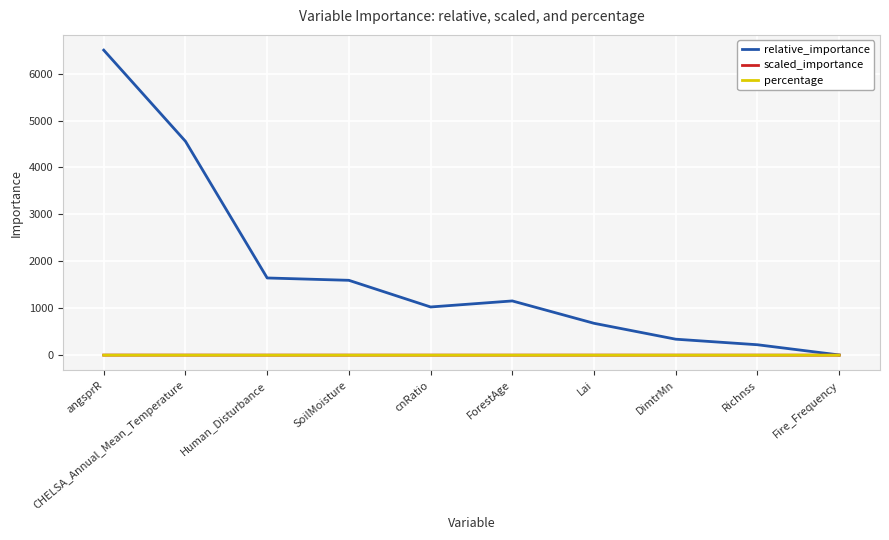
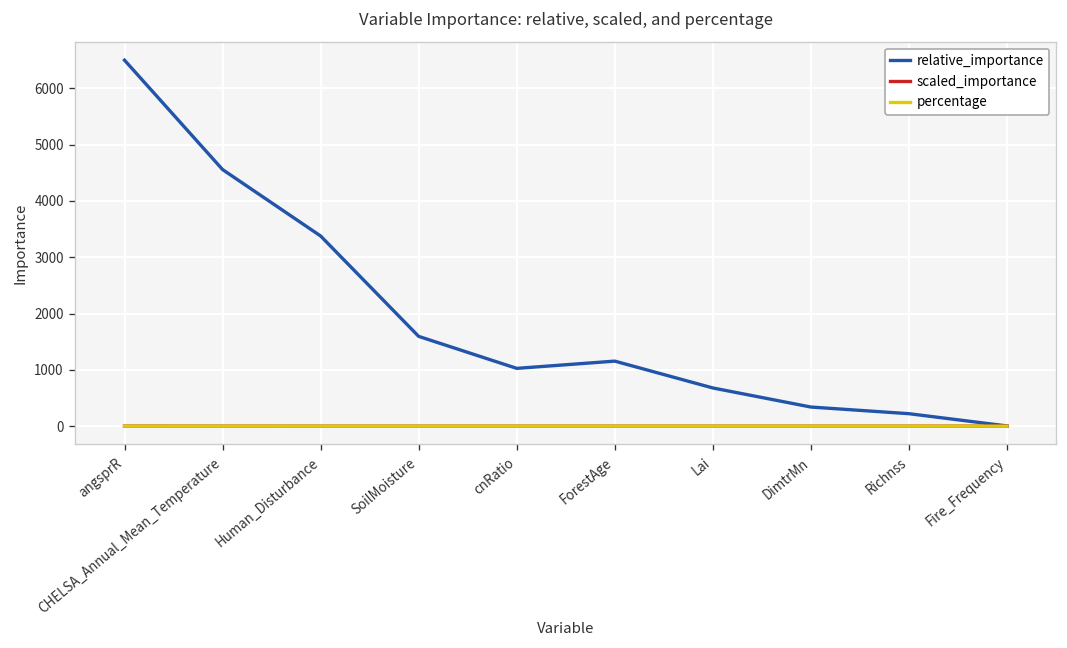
  {
    "relative_importance": {
      "angsprR": 6500,
      "CHELSA_Annual_Mean_Temperature": 4600,
-     "Human_Disturbance": 1600,
+     "Human_Disturbance": 3400,
      "SoilMoisture": 1600,
      "cnRatio": 1000,
      "ForestAge": 1200,
      "Lai": 700,
      "DimtrMn": 300,
      "Richnss": 200
    },
    "percentage": {
      "angsprR": 0,
      "CHELSA_Annual_Mean_Temperature": 0,
      "Human_Disturbance": 0,
      "SoilMoisture": 0,
      "cnRatio": 0,
      "ForestAge": 0,
      "Lai": 0,
      "DimtrMn": 0,
      "Richnss": 0
    }
  }
